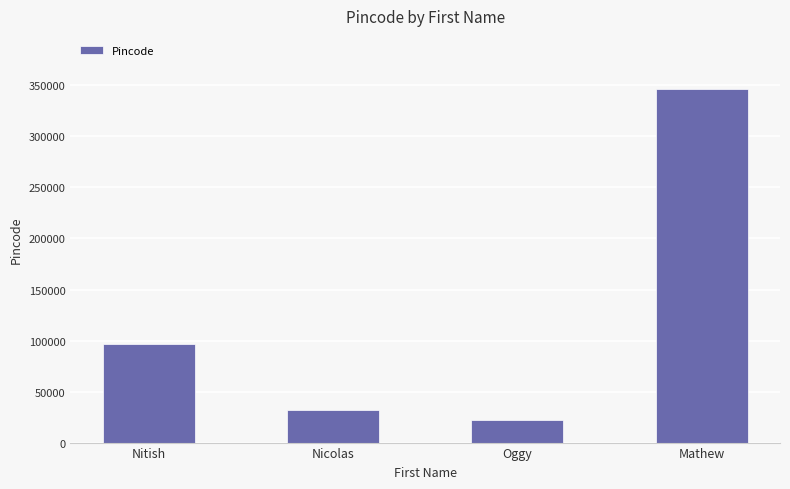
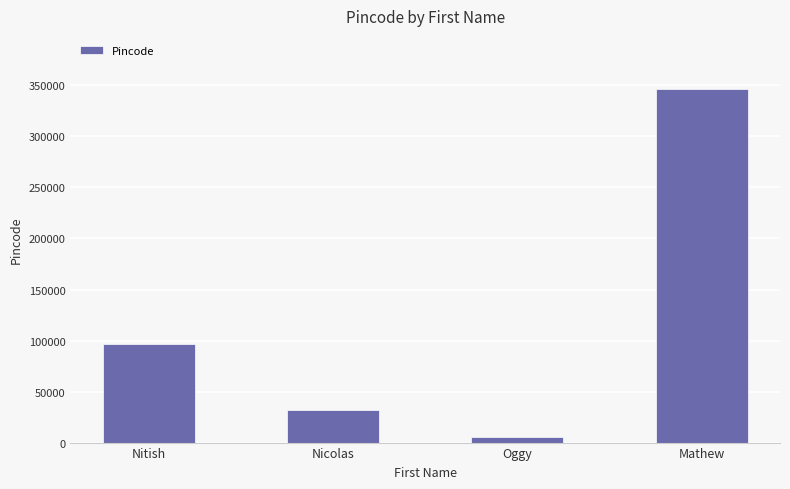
  {
    "Nitish": 97000,
    "Nicolas": 32000,
-   "Oggy": 22000,
+   "Oggy": 5000,
    "Mathew": 347000
  }
